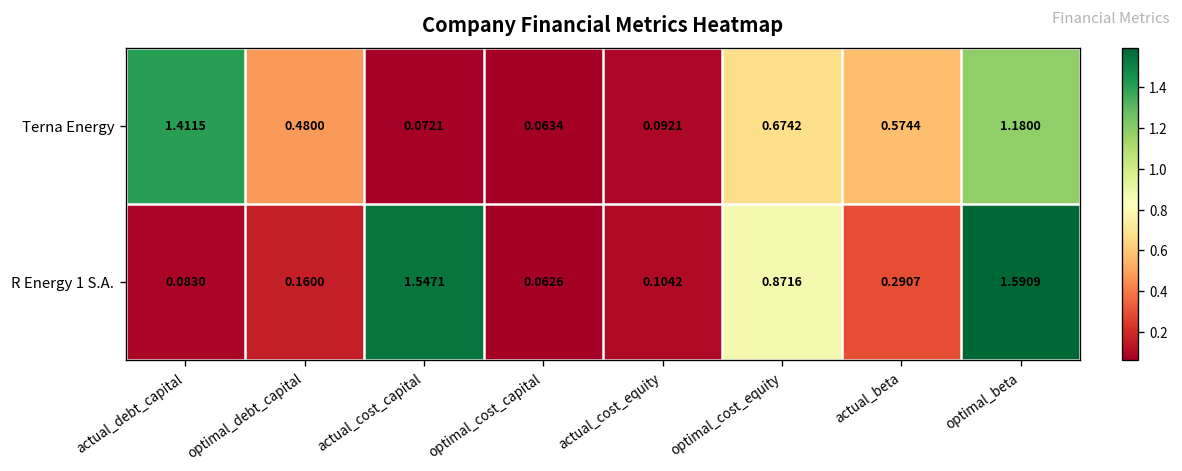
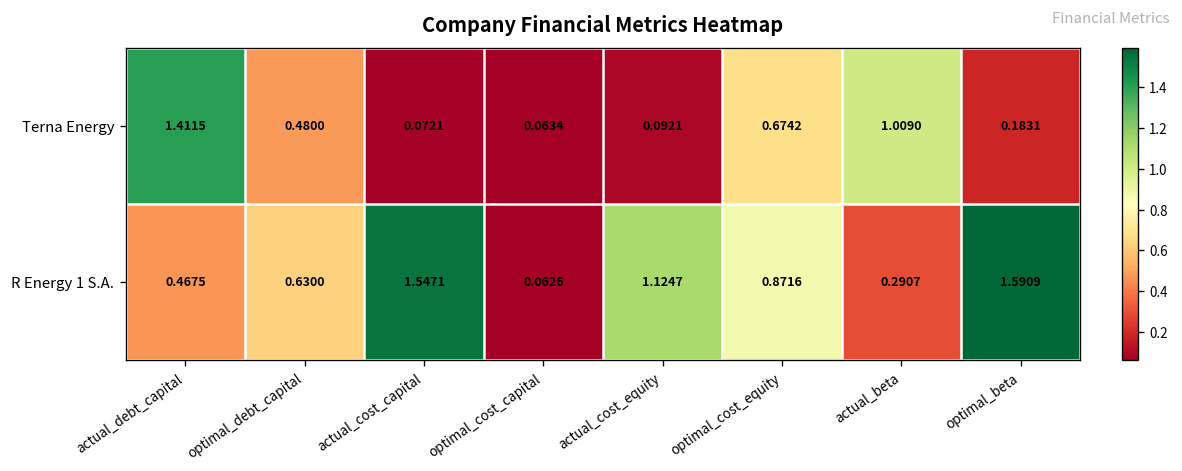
  {
    "Terna Energy": {
      "actual_debt_capital": 1.4115,
      "optimal_debt_capital": 0.4800,
      "actual_cost_capital": 0.0721,
      "optimal_cost_capital": 0.0634,
      "actual_cost_equity": 0.0921,
      "optimal_cost_equity": 0.6742,
-     "actual_beta": 0.5744,
-     "optimal_beta": 1.1800
+     "actual_beta": 1.0090,
+     "optimal_beta": 0.1831
    },
    "R Energy 1 S.A.": {
-     "actual_debt_capital": 0.0830,
-     "optimal_debt_capital": 0.1600,
+     "actual_debt_capital": 0.4675,
+     "optimal_debt_capital": 0.6300,
      "actual_cost_capital": 1.5471,
      "optimal_cost_capital": 0.0626,
-     "actual_cost_equity": 0.1042,
+     "actual_cost_equity": 1.1247,
      "optimal_cost_equity": 0.8716,
      "actual_beta": 0.2907,
      "optimal_beta": 1.5909
    }
  }
